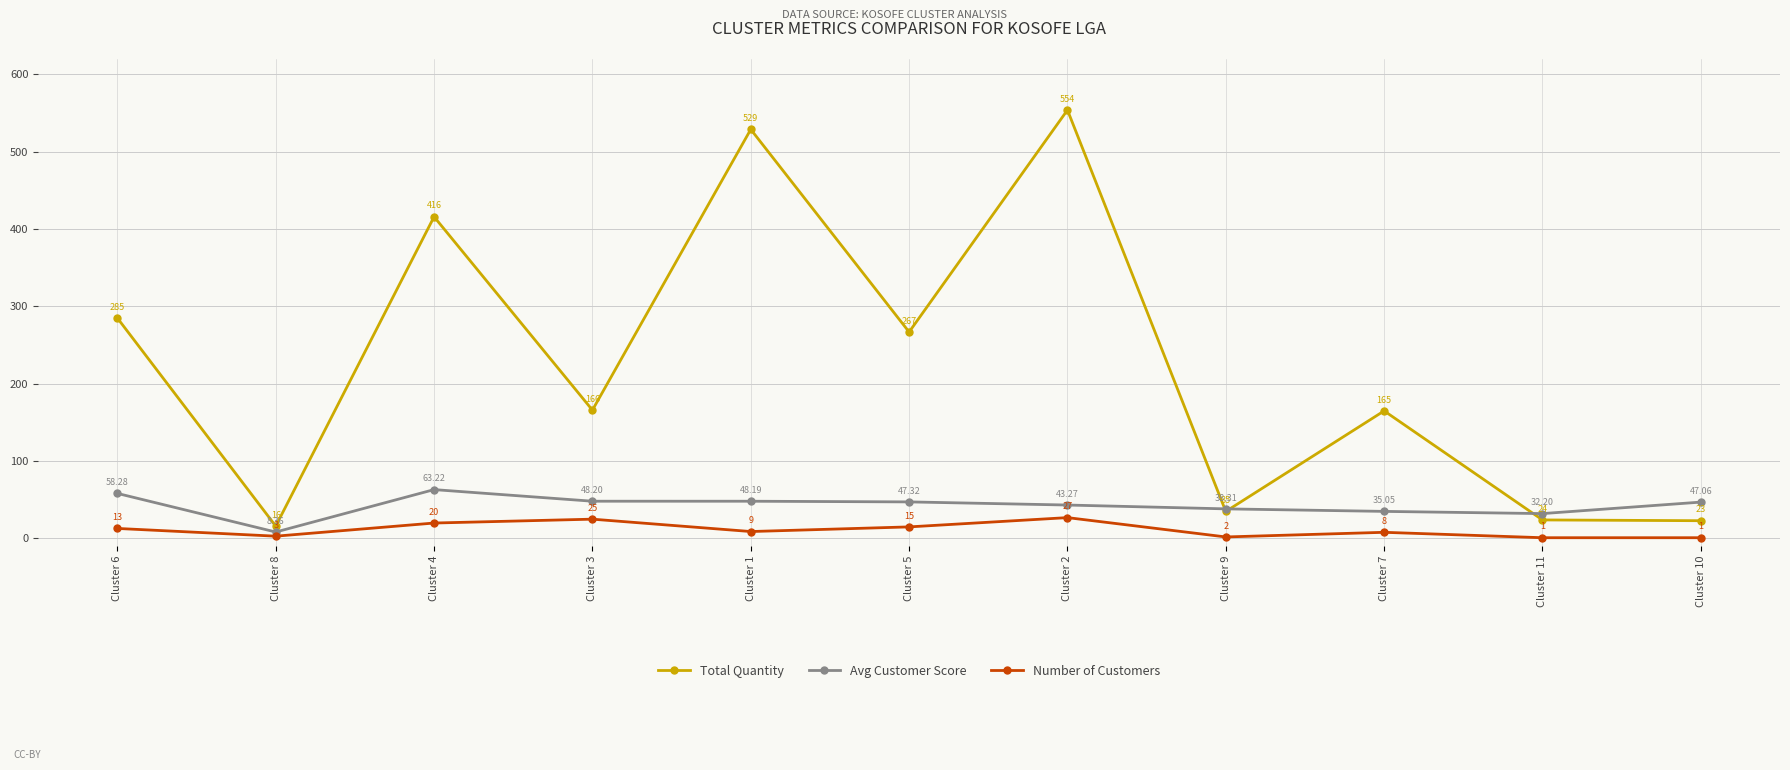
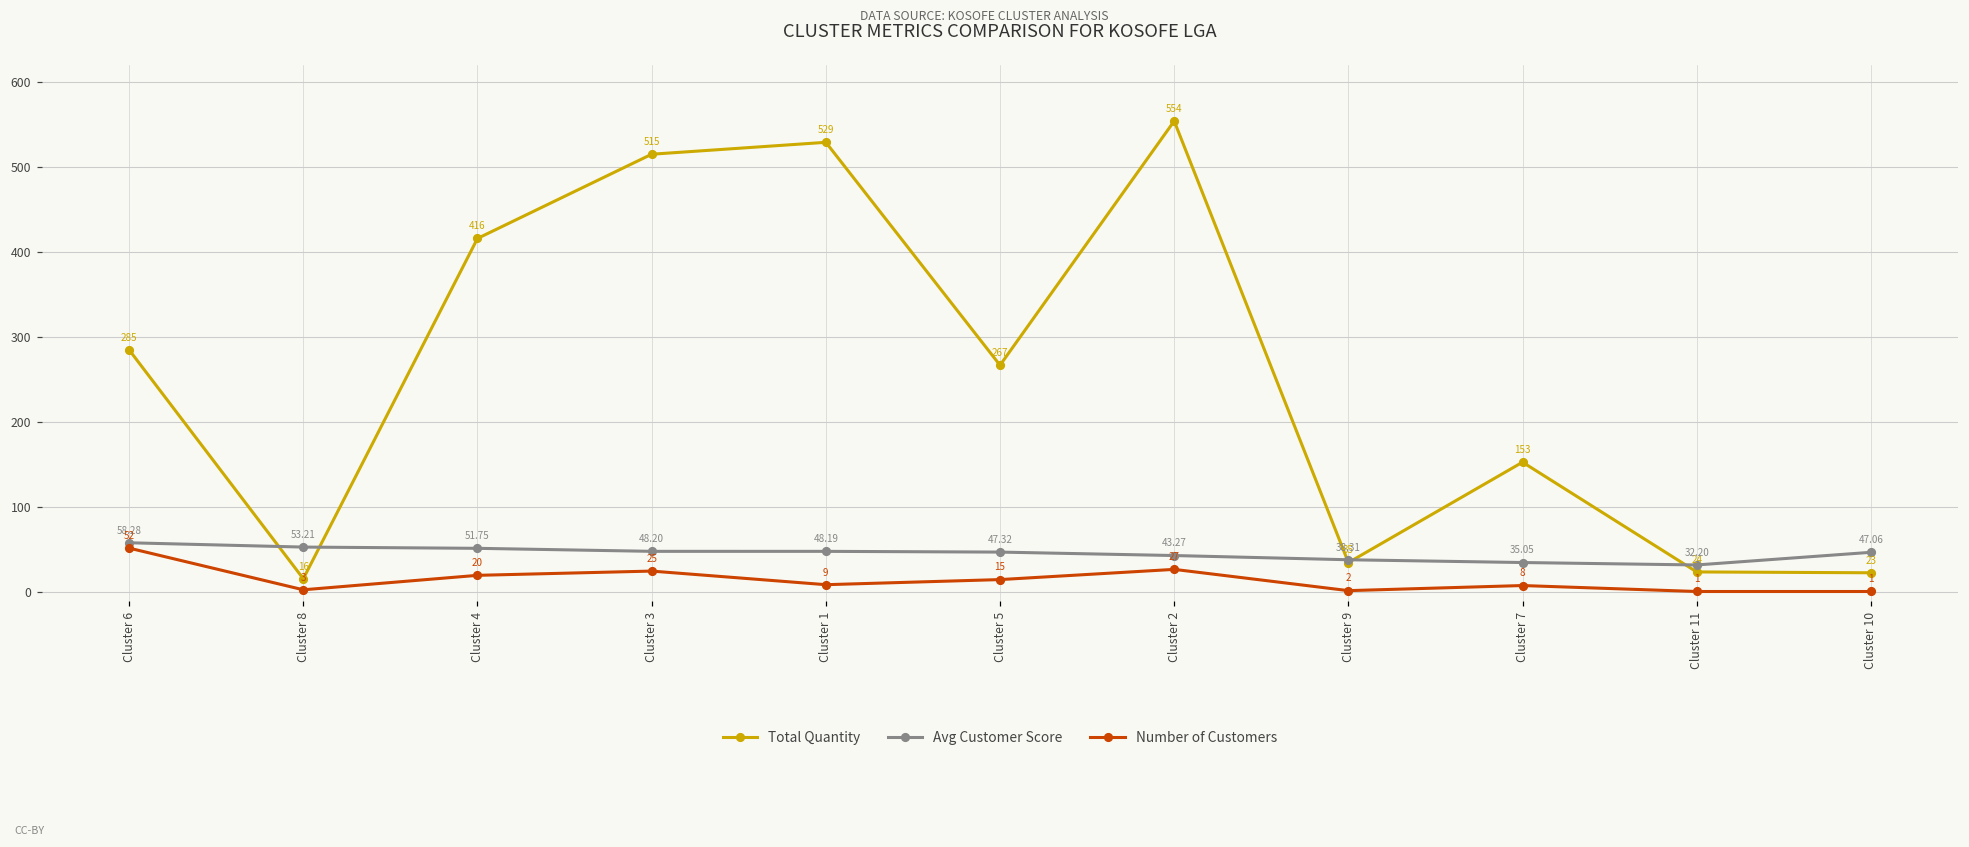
  {
    "Total Quantity": {
      "Cluster 6": 285,
      "Cluster 8": 16,
      "Cluster 4": 416,
-     "Cluster 3": 166,
+     "Cluster 3": 515,
      "Cluster 1": 529,
      "Cluster 5": 267,
      "Cluster 2": 554,
-     "Cluster 7": 165,
+     "Cluster 7": 153,
      "Cluster 10": 23
    },
    "Avg Customer Score": {
-     "Cluster 8": 8.36,
-     "Cluster 4": 63.22,
+     "Cluster 8": 53.21,
+     "Cluster 4": 51.75,
      "Cluster 3": 48.20,
      "Cluster 1": 48.19,
      "Cluster 5": 47.32,
      "Cluster 2": 43.27,
      "Cluster 7": 35.05,
      "Cluster 11": 32.20,
      "Cluster 10": 47.06
    },
    "Number of Customers": {
-     "Cluster 6": 13,
+     "Cluster 6": 52,
      "Cluster 4": 20,
      "Cluster 3": 25,
      "Cluster 1": 9,
      "Cluster 5": 15,
      "Cluster 9": 2,
      "Cluster 7": 8,
      "Cluster 11": 1
    }
  }
